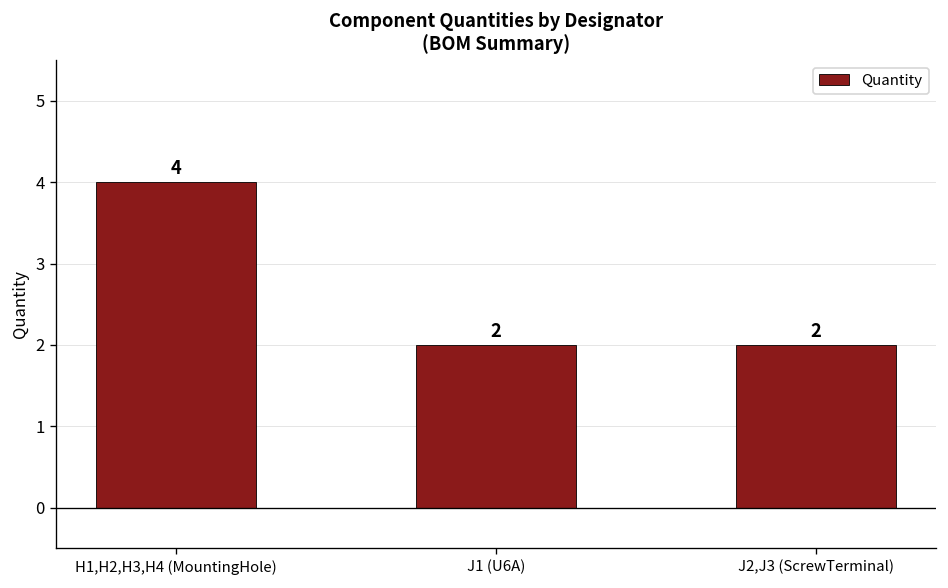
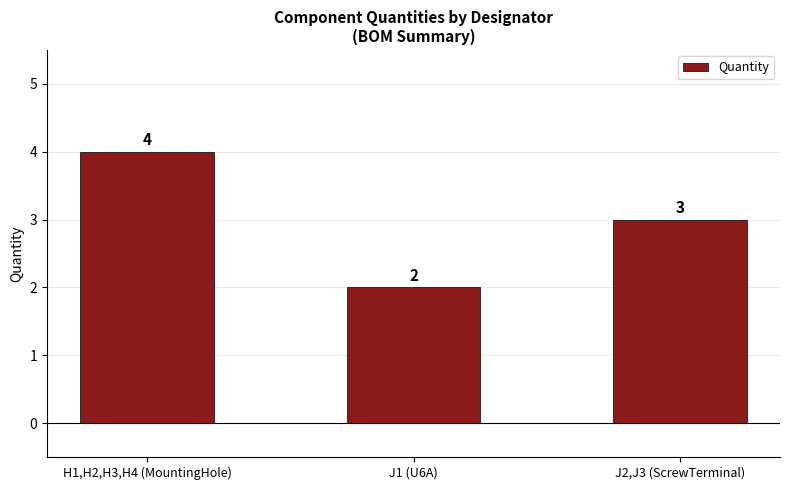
  {
    "H1,H2,H3,H4 (MountingHole)": 4,
    "J1 (U6A)": 2,
-   "J2,J3 (ScrewTerminal)": 2
+   "J2,J3 (ScrewTerminal)": 3
  }
